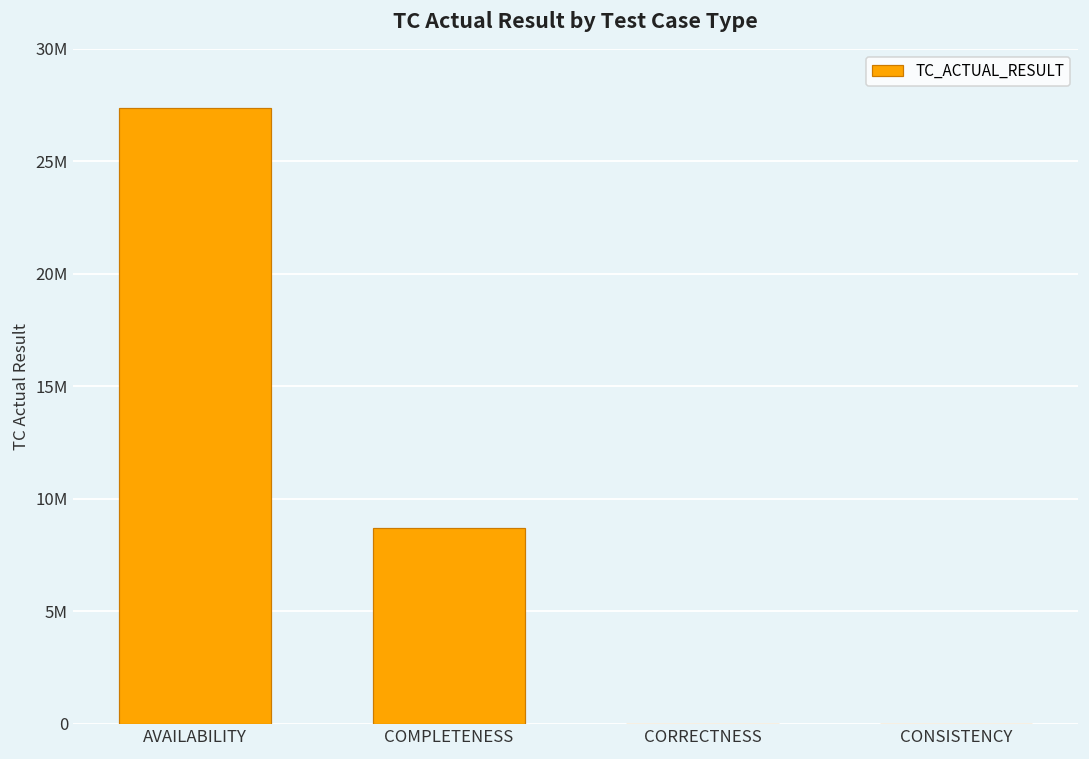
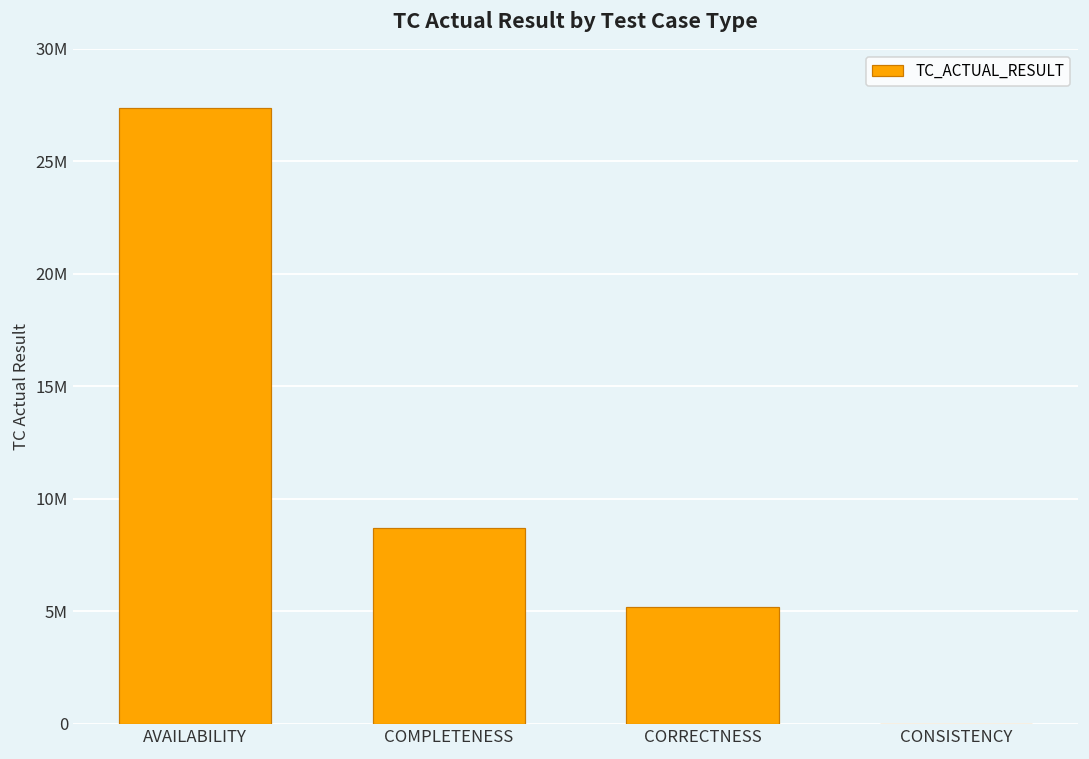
  {
    "AVAILABILITY": 27400000,
    "COMPLETENESS": 8700000,
-   "CORRECTNESS": 0
+   "CORRECTNESS": 5200000
  }
